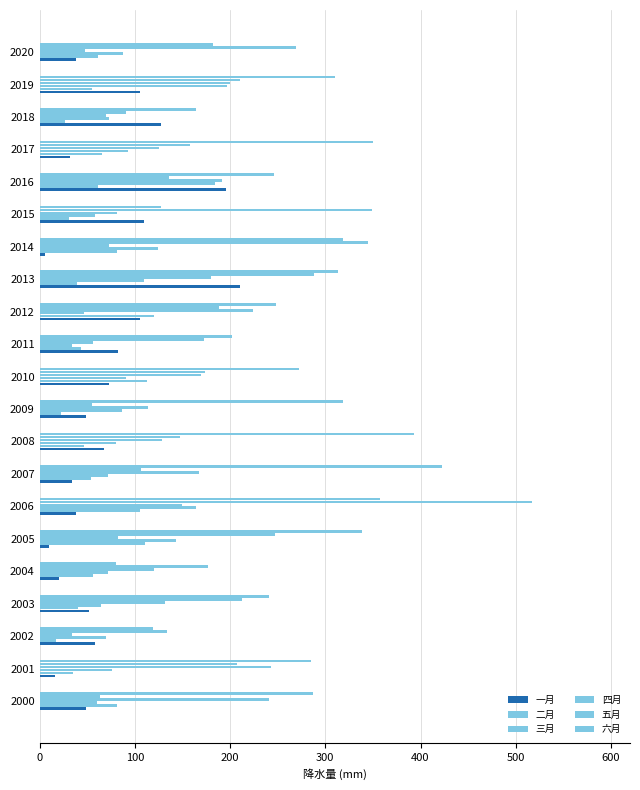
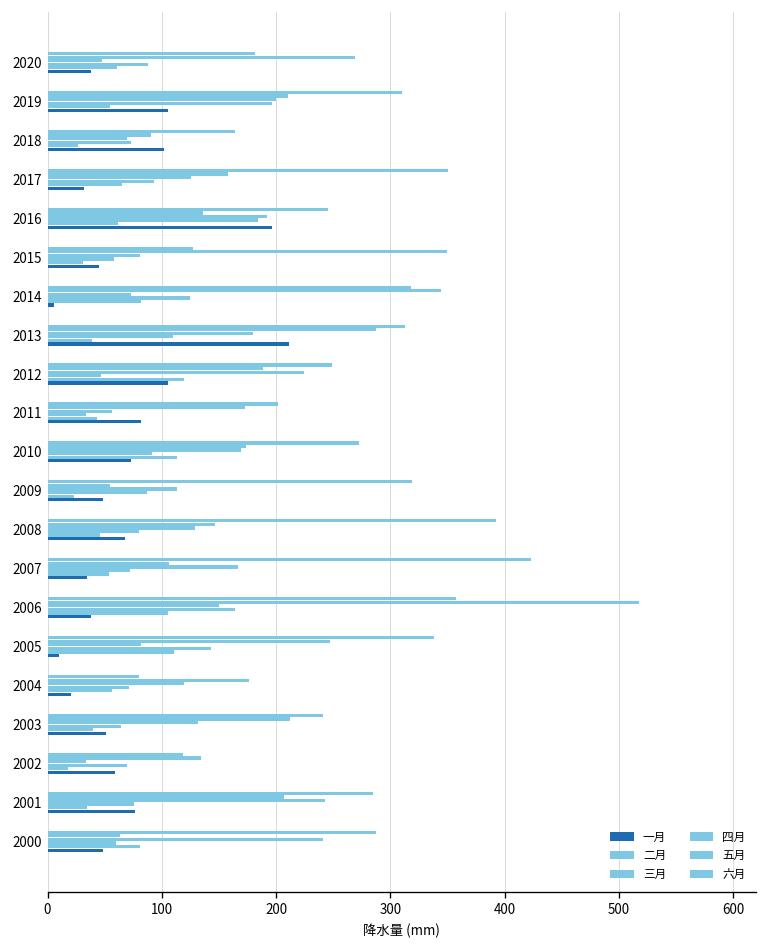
  {
    "一月": {
      "2020": 40,
      "2019": 110,
-     "2018": 130,
+     "2018": 100,
      "2017": 30,
      "2016": 200,
-     "2015": 110,
+     "2015": 40,
      "2014": 10,
      "2013": 210,
      "2012": 110,
      "2011": 80,
      "2010": 70,
      "2009": 50,
      "2008": 70,
      "2007": 30,
      "2006": 40,
      "2005": 10,
      "2004": 20,
      "2003": 50,
      "2002": 60,
-     "2001": 20,
+     "2001": 80,
      "2000": 50
    }
  }
